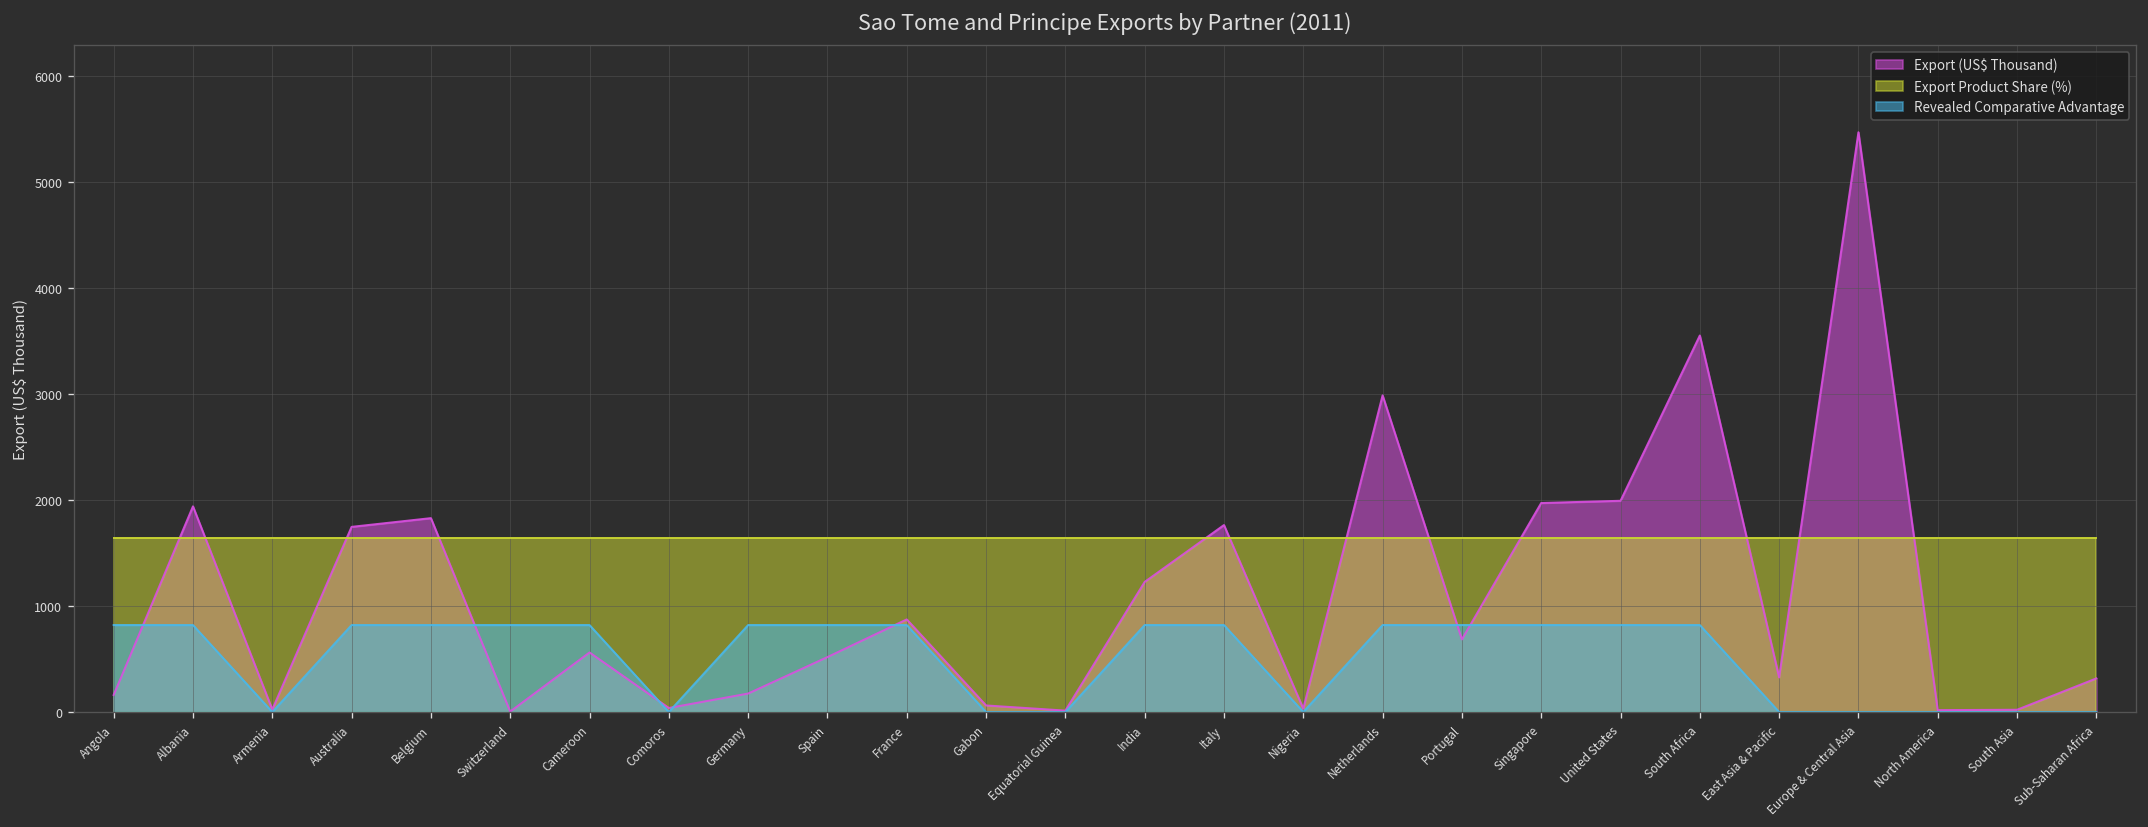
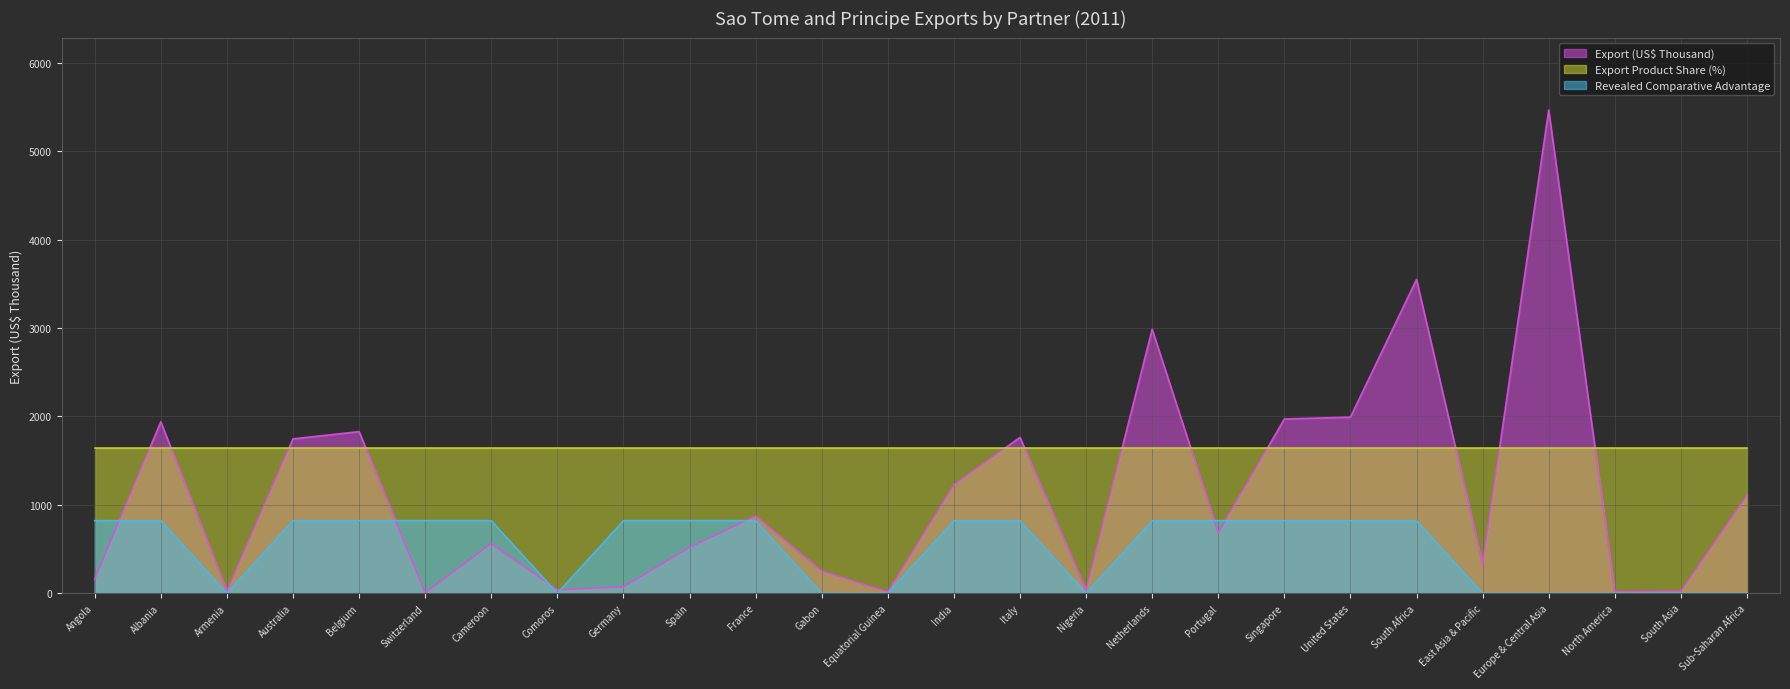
  {
    "Export (US$ Thousand)": {
      "Angola": 200,
      "Albania": 1900,
      "Australia": 1700,
      "Belgium": 1800,
      "Switzerland": 0,
      "Cameroon": 600,
      "Comoros": 0,
-     "Germany": 200,
+     "Germany": 100,
      "Spain": 500,
      "France": 900,
-     "Gabon": 100,
+     "Gabon": 300,
      "India": 1200,
      "Italy": 1800,
      "Nigeria": 0,
      "Netherlands": 3000,
      "Portugal": 700,
      "Singapore": 2000,
      "United States": 2000,
      "South Africa": 3600,
      "East Asia & Pacific": 300,
      "Europe & Central Asia": 5500,
-     "Sub-Saharan Africa": 300
+     "Sub-Saharan Africa": 1100
    },
    "Export Product Share (%)": {
      "Angola": 1600,
      "Albania": 1600,
      "Armenia": 1600,
      "Australia": 1600,
      "Belgium": 1600,
      "Switzerland": 1600,
      "Cameroon": 1600,
      "Comoros": 1600,
      "Germany": 1600,
      "Spain": 1600,
      "France": 1600,
      "Gabon": 1600,
      "Equatorial Guinea": 1600,
      "India": 1600,
      "Italy": 1600,
      "Nigeria": 1600,
      "Netherlands": 1600,
      "Portugal": 1600,
      "Singapore": 1600,
      "United States": 1600,
      "South Africa": 1600,
      "East Asia & Pacific": 1600,
      "Europe & Central Asia": 1600,
      "North America": 1600,
      "South Asia": 1600,
      "Sub-Saharan Africa": 1600
    },
    "Revealed Comparative Advantage": {
      "Angola": 800,
      "Albania": 800,
      "Australia": 800,
      "Belgium": 800,
      "Switzerland": 800,
      "Cameroon": 800,
      "Comoros": 0,
      "Germany": 800,
      "Spain": 800,
      "France": 800,
      "Gabon": 0,
      "India": 800,
      "Italy": 800,
      "Nigeria": 0,
      "Netherlands": 800,
      "Portugal": 800,
      "Singapore": 800,
      "United States": 800,
      "South Africa": 800,
      "East Asia & Pacific": 0,
      "Europe & Central Asia": 0,
      "Sub-Saharan Africa": 0
    }
  }
